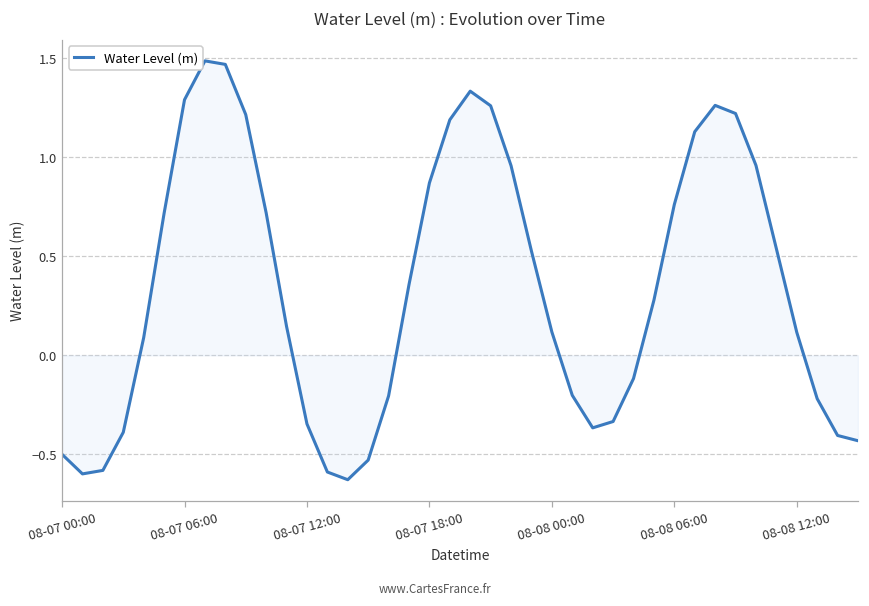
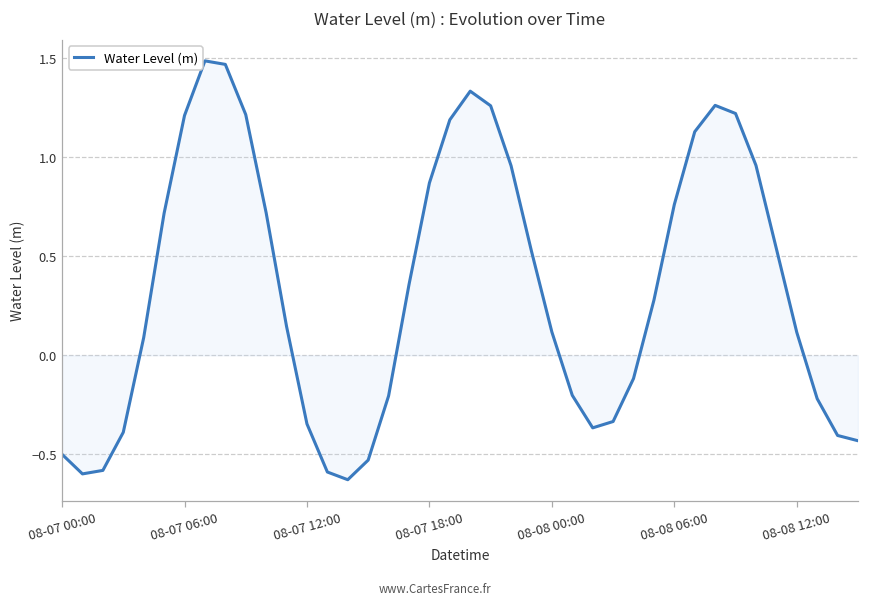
  {
    "Water Level (m)": {
      "08-07 00:00": -0.50,
-     "08-07 06:00": 1.29,
+     "08-07 06:00": 1.21,
      "08-07 12:00": -0.35
    }
  }
